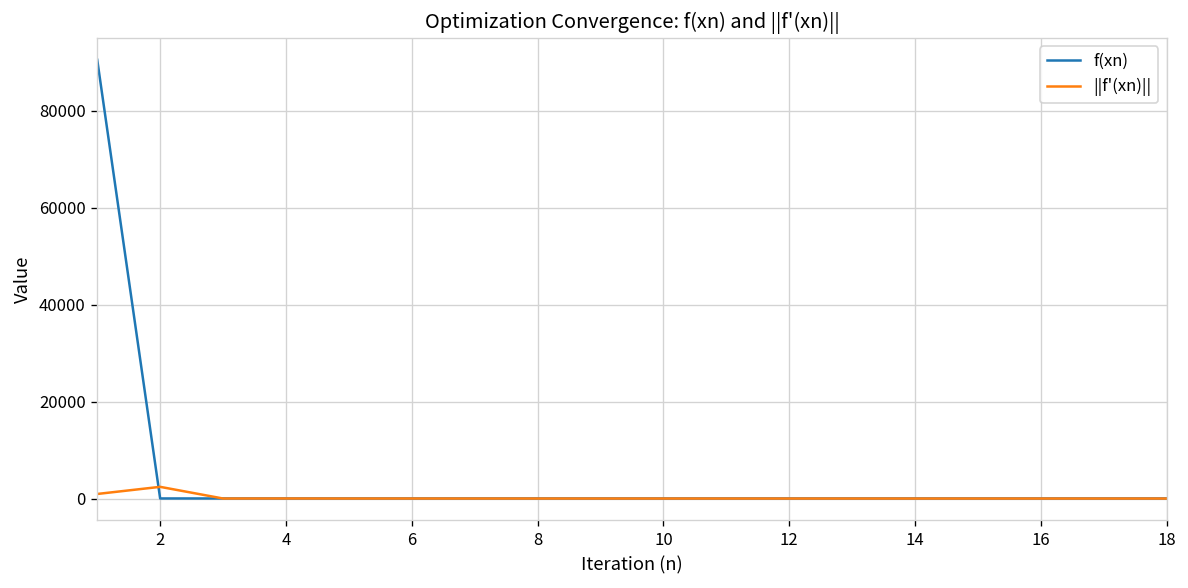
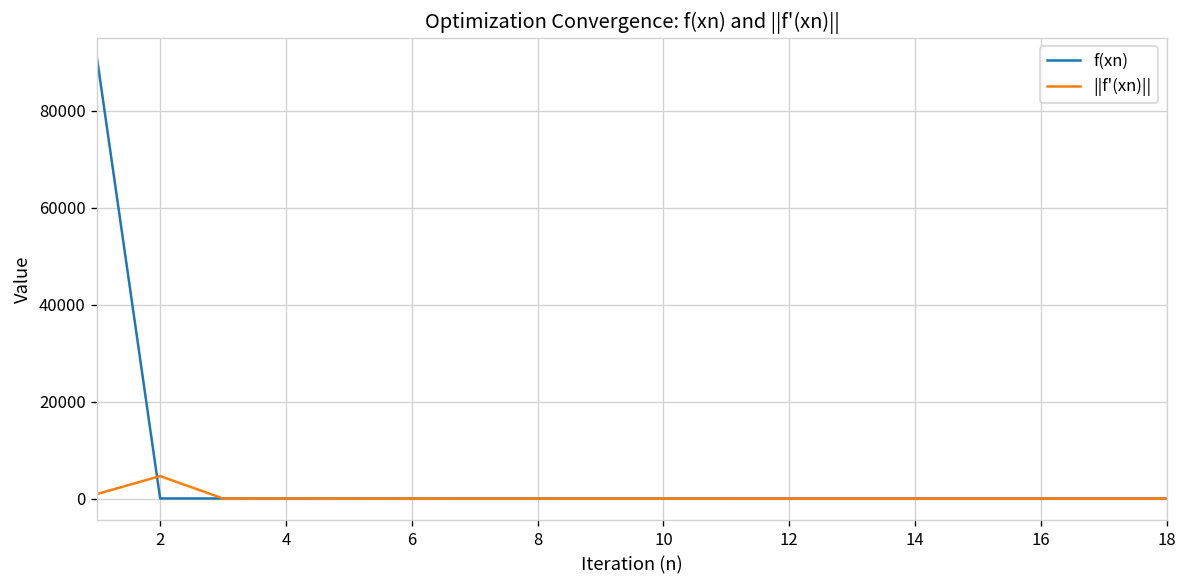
  {
    "f(xn)": {
      "2": 0
    },
    "||f'(xn)||": {
-     "2": 2000
+     "2": 5000
    }
  }
